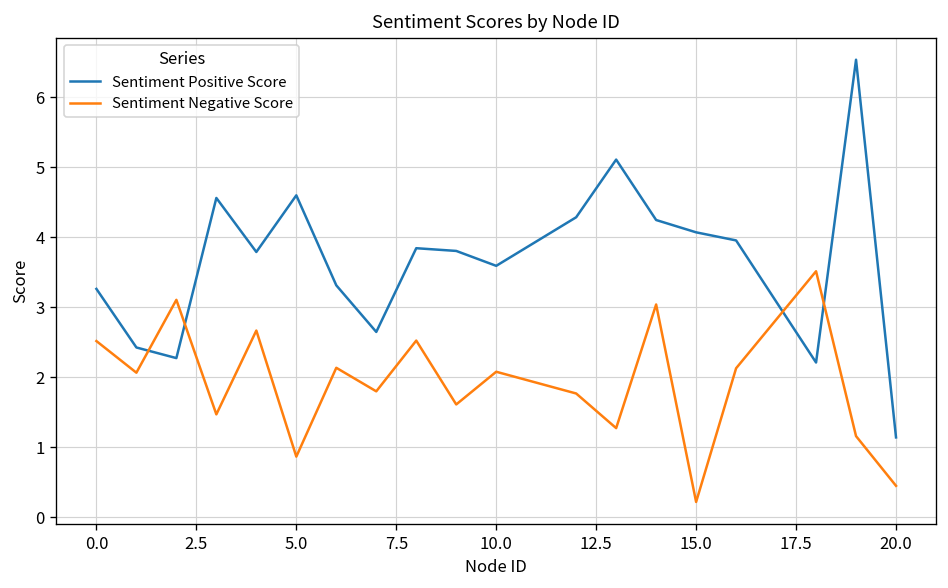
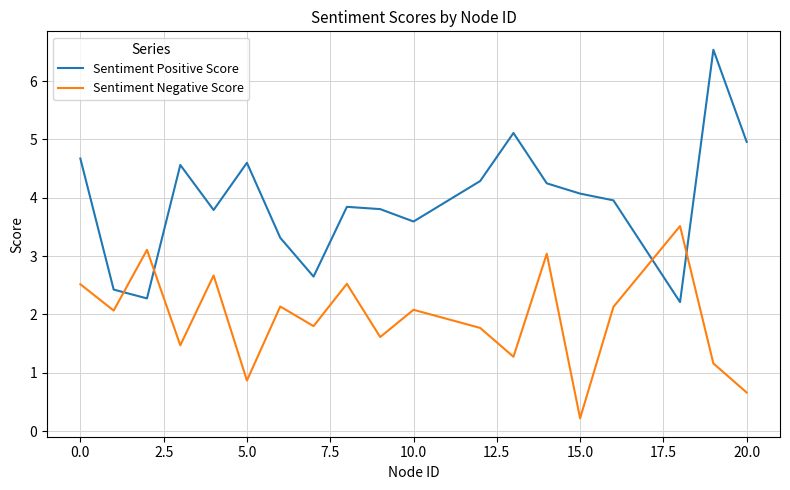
  {
    "Sentiment Positive Score": {
-     "0.0": 3.3,
+     "0.0": 4.7,
      "5.0": 4.6,
      "10.0": 3.6,
      "15.0": 4.1,
-     "20.0": 1.1
+     "20.0": 5.0
    },
    "Sentiment Negative Score": {
      "0.0": 2.5,
      "5.0": 0.9,
      "10.0": 2.1,
      "15.0": 0.2,
-     "20.0": 0.5
+     "20.0": 0.7
    }
  }
